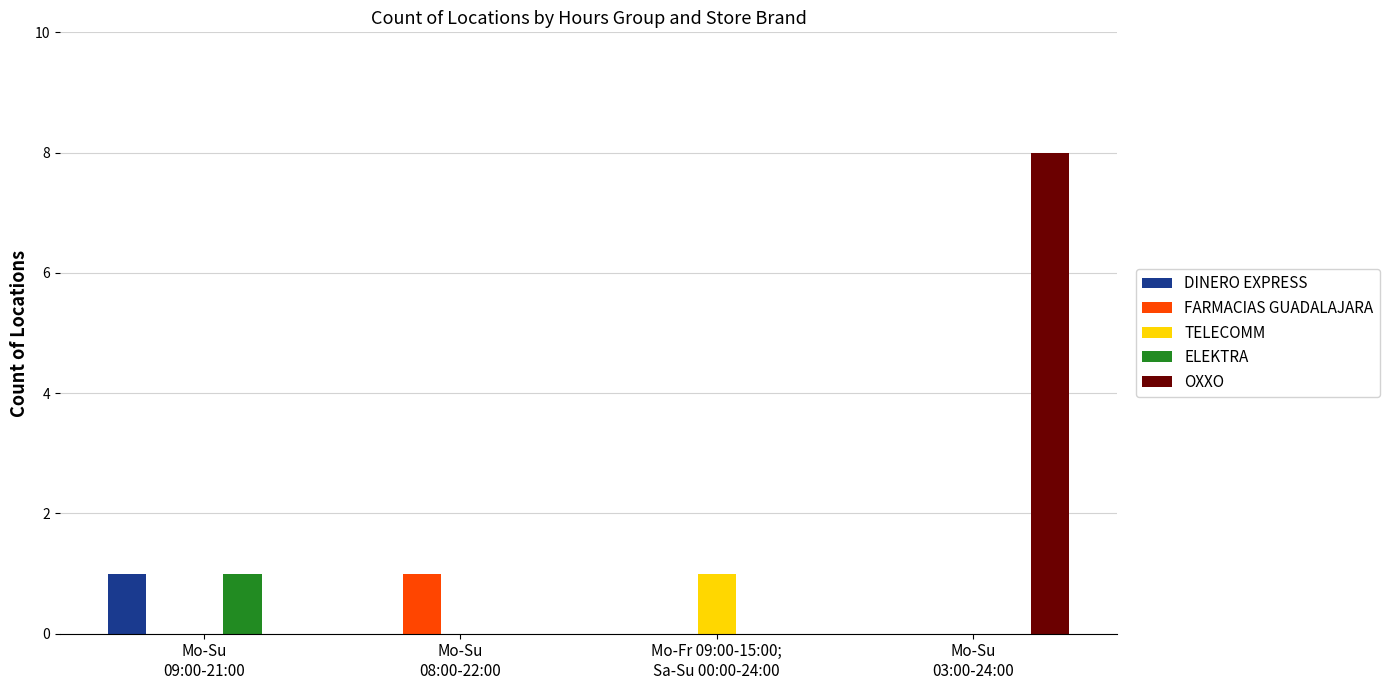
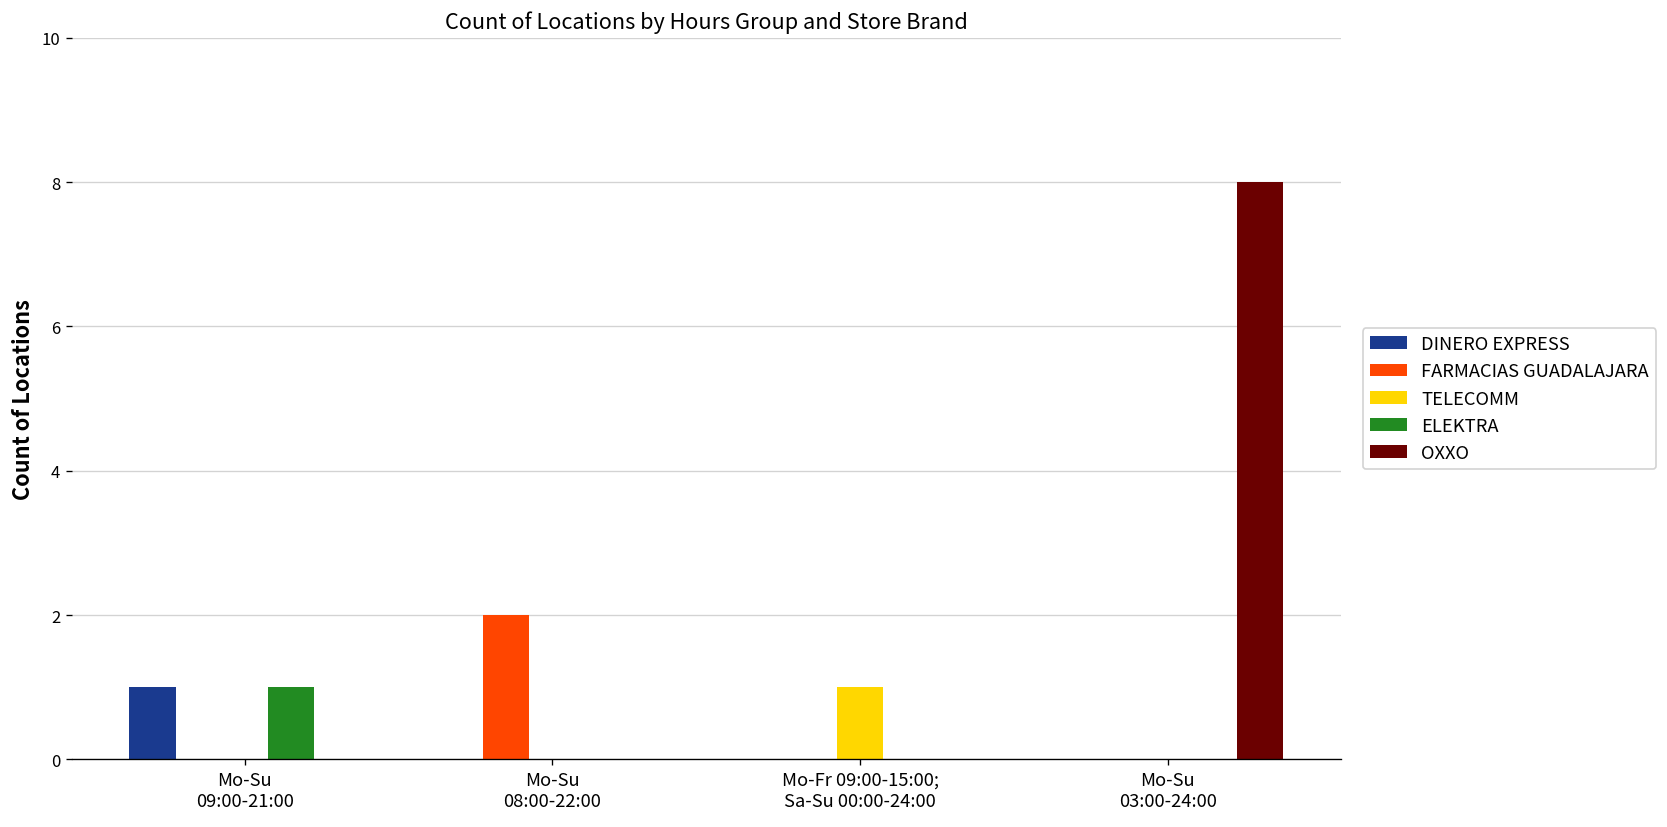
  {
    "DINERO EXPRESS": {
      "Mo-Su 09:00-21:00": 1,
      "Mo-Su 08:00-22:00": 0,
      "Mo-Fr 09:00-15:00; Sa-Su 00:00-24:00": 0,
      "Mo-Su 03:00-24:00": 0
    },
    "FARMACIAS GUADALAJARA": {
      "Mo-Su 09:00-21:00": 0,
-     "Mo-Su 08:00-22:00": 1,
+     "Mo-Su 08:00-22:00": 2,
      "Mo-Fr 09:00-15:00; Sa-Su 00:00-24:00": 0,
      "Mo-Su 03:00-24:00": 0
    },
    "TELECOMM": {
      "Mo-Su 09:00-21:00": 0,
      "Mo-Su 08:00-22:00": 0,
      "Mo-Fr 09:00-15:00; Sa-Su 00:00-24:00": 1,
      "Mo-Su 03:00-24:00": 0
    },
    "ELEKTRA": {
      "Mo-Su 09:00-21:00": 1,
      "Mo-Su 08:00-22:00": 0,
      "Mo-Fr 09:00-15:00; Sa-Su 00:00-24:00": 0,
      "Mo-Su 03:00-24:00": 0
    },
    "OXXO": {
      "Mo-Su 09:00-21:00": 0,
      "Mo-Su 08:00-22:00": 0,
      "Mo-Fr 09:00-15:00; Sa-Su 00:00-24:00": 0,
      "Mo-Su 03:00-24:00": 8
    }
  }
